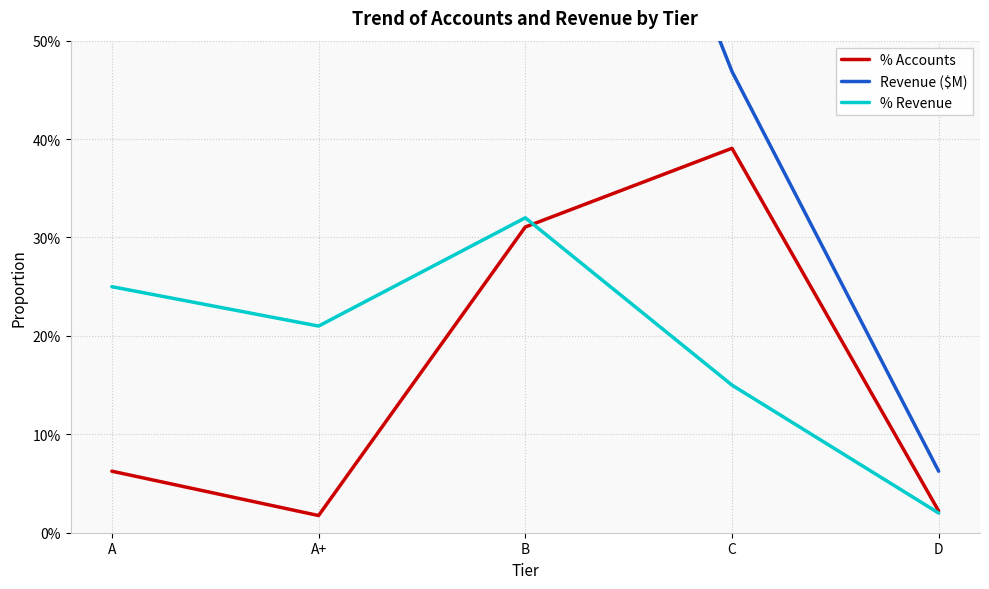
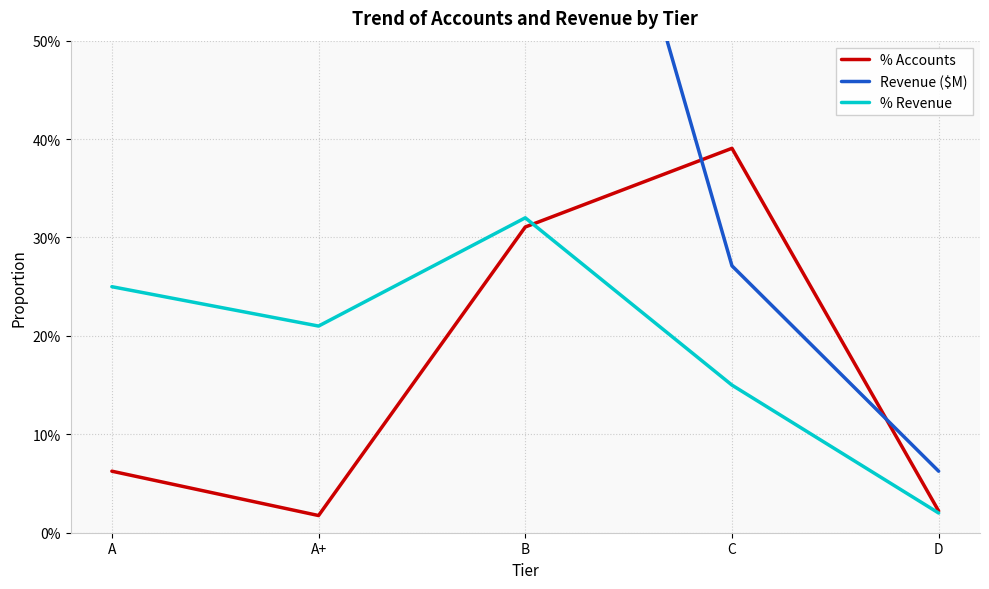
  {
    "% Accounts": {
      "A": "6%",
      "A+": "2%",
      "B": "31%",
      "C": "39%"
    },
    "Revenue ($M)": {
-     "C": "47%",
+     "C": "27%",
      "D": "6%"
    },
    "% Revenue": {
      "A": "25%",
      "A+": "21%",
      "B": "32%",
      "C": "15%"
    }
  }
